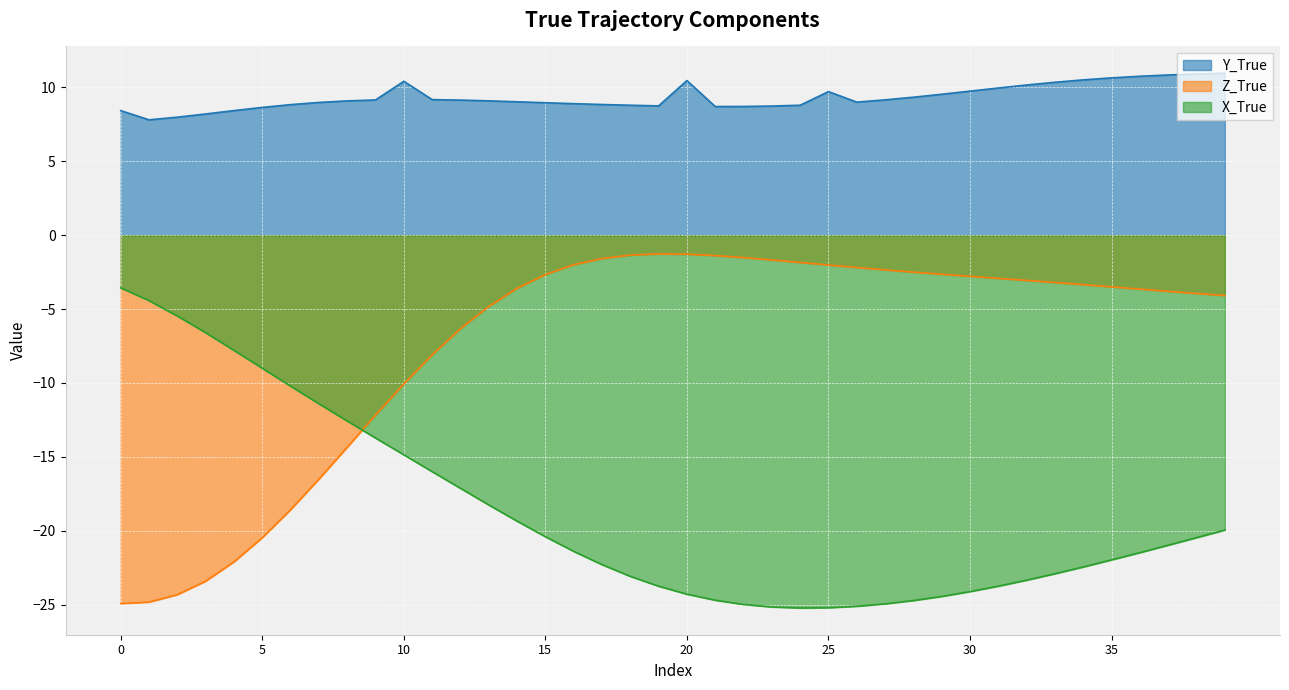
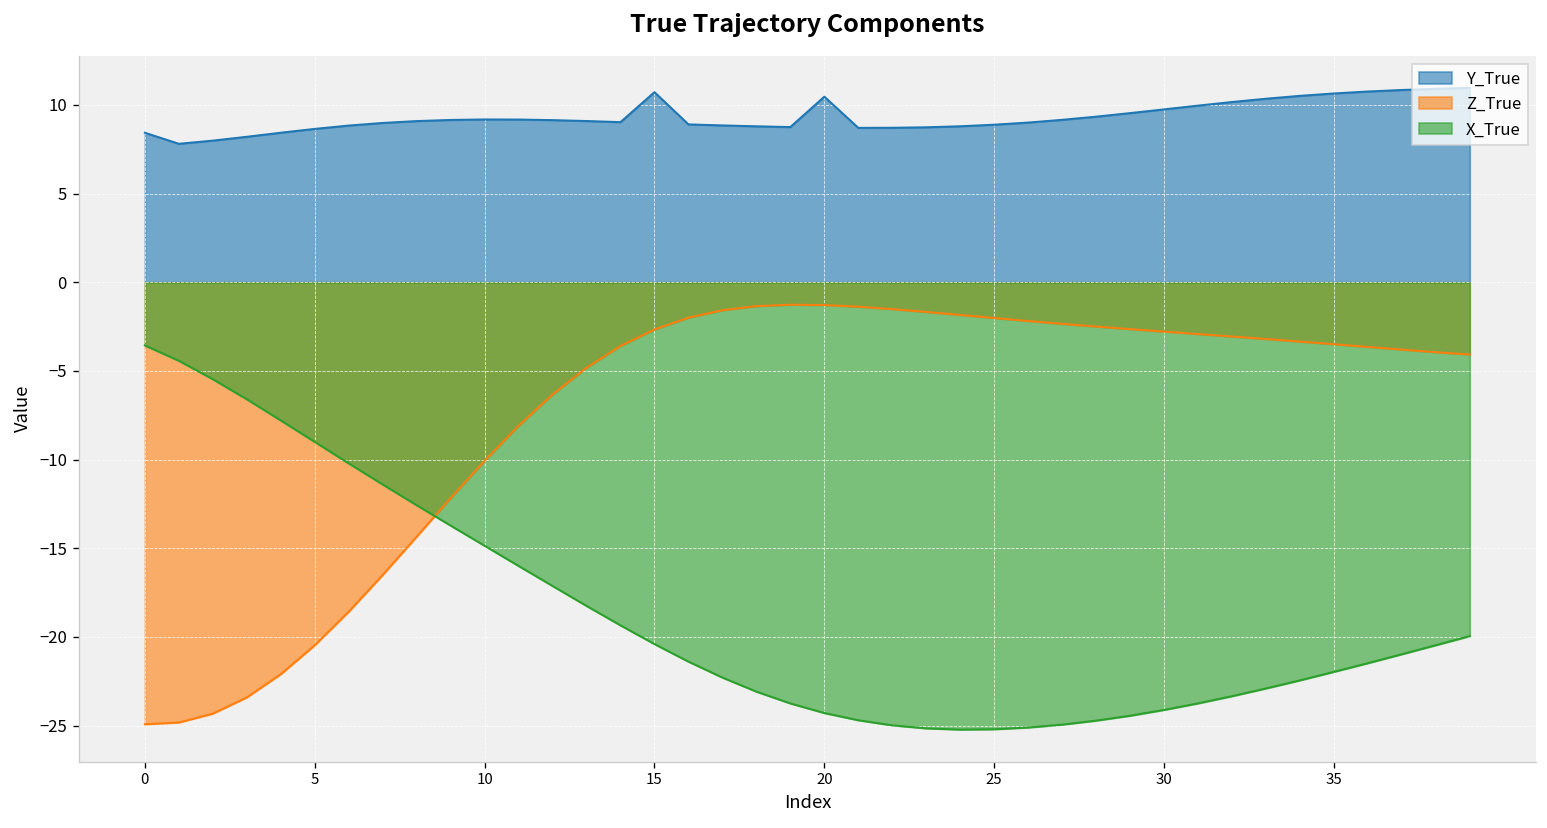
  {
    "Y_True": {
      "0": 8.4,
      "5": 8.7,
-     "10": 10.4,
-     "15": 9.0,
+     "10": 9.2,
+     "15": 10.7,
      "20": 10.5,
-     "25": 9.7,
+     "25": 8.9,
      "30": 9.8,
      "35": 10.7
    }
  }
